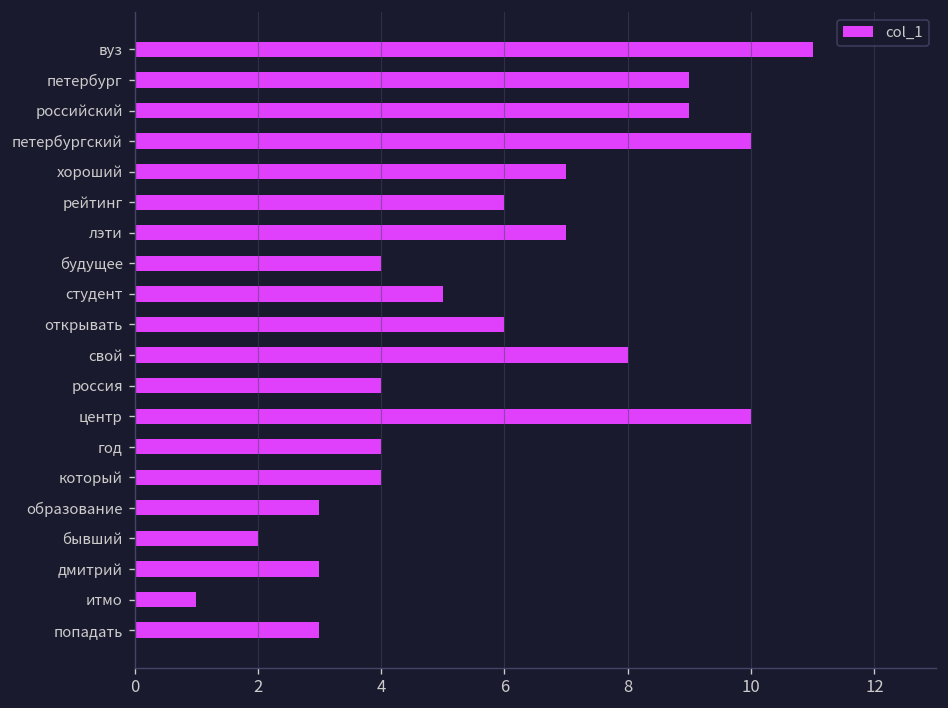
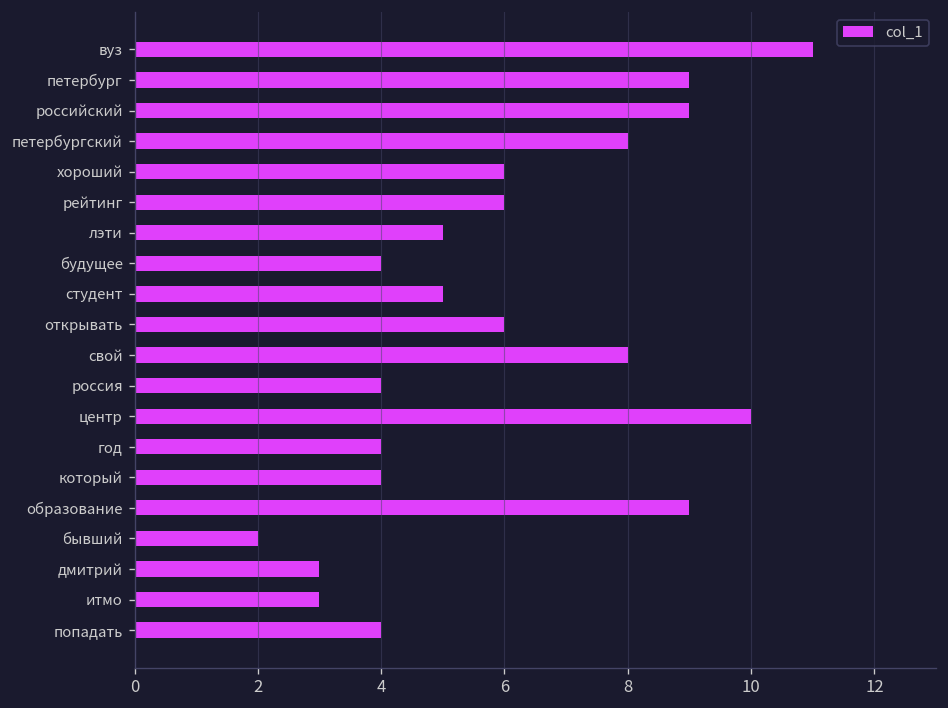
  {
    "вуз": 11,
    "петербург": 9,
    "российский": 9,
-   "петербургский": 10,
-   "хороший": 7,
+   "петербургский": 8,
+   "хороший": 6,
    "рейтинг": 6,
-   "лэти": 7,
+   "лэти": 5,
    "будущее": 4,
    "студент": 5,
    "открывать": 6,
    "свой": 8,
    "россия": 4,
    "центр": 10,
    "год": 4,
    "который": 4,
-   "образование": 3,
+   "образование": 9,
    "бывший": 2,
    "дмитрий": 3,
-   "итмо": 1,
-   "попадать": 3
+   "итмо": 3,
+   "попадать": 4
  }
